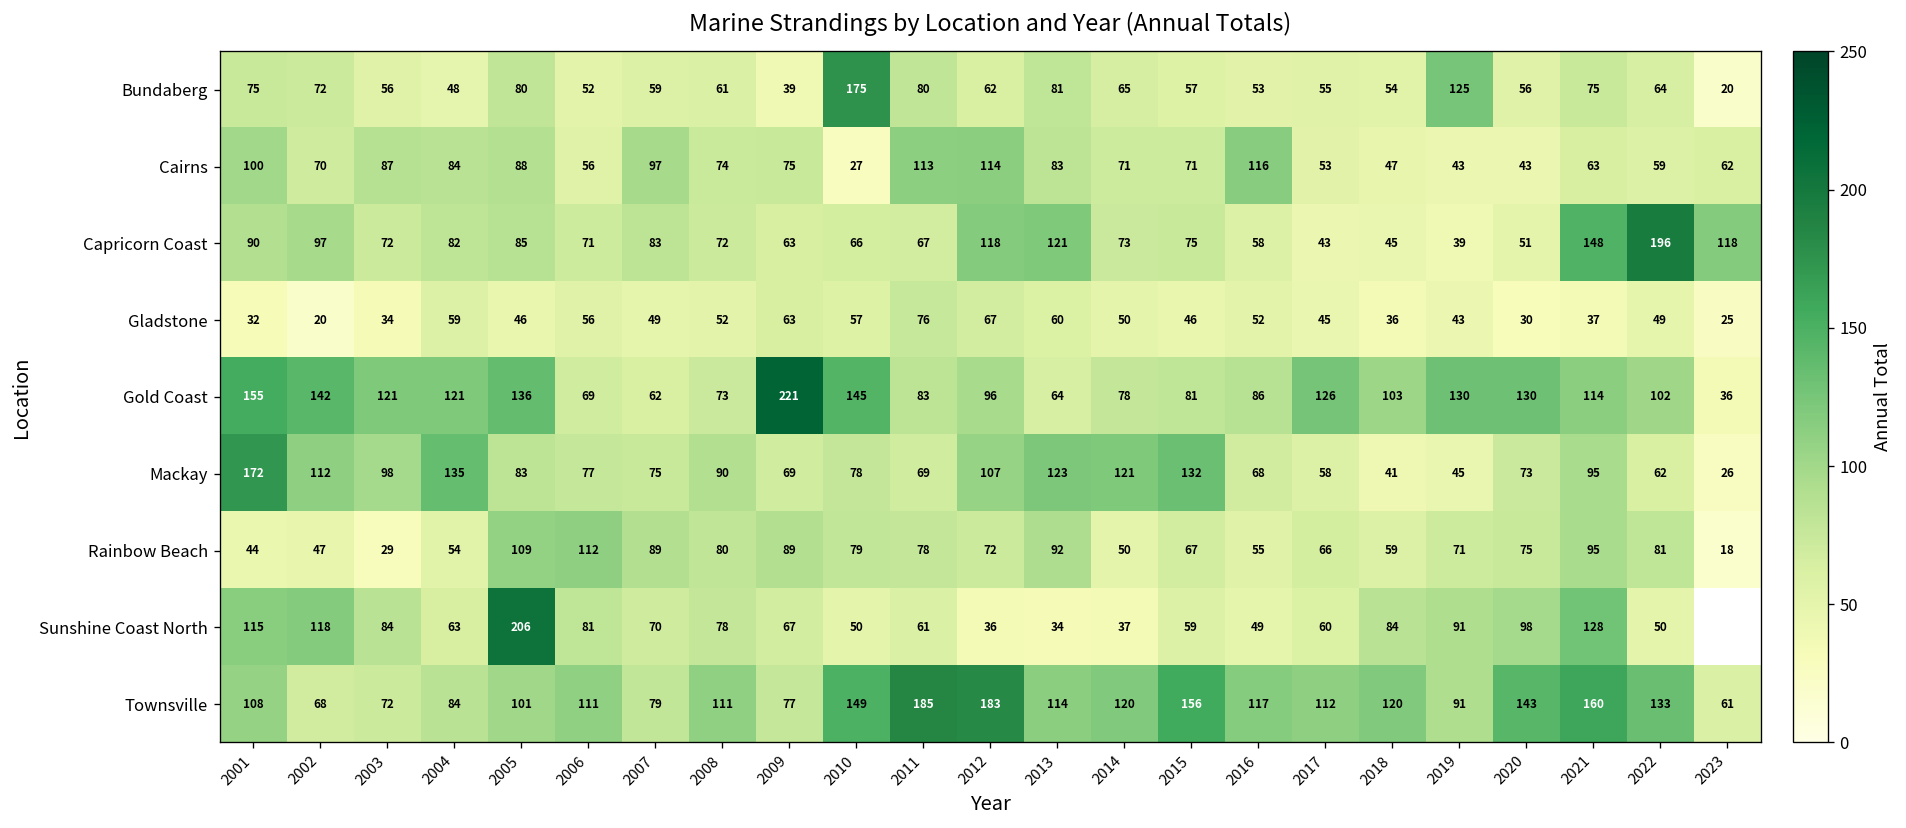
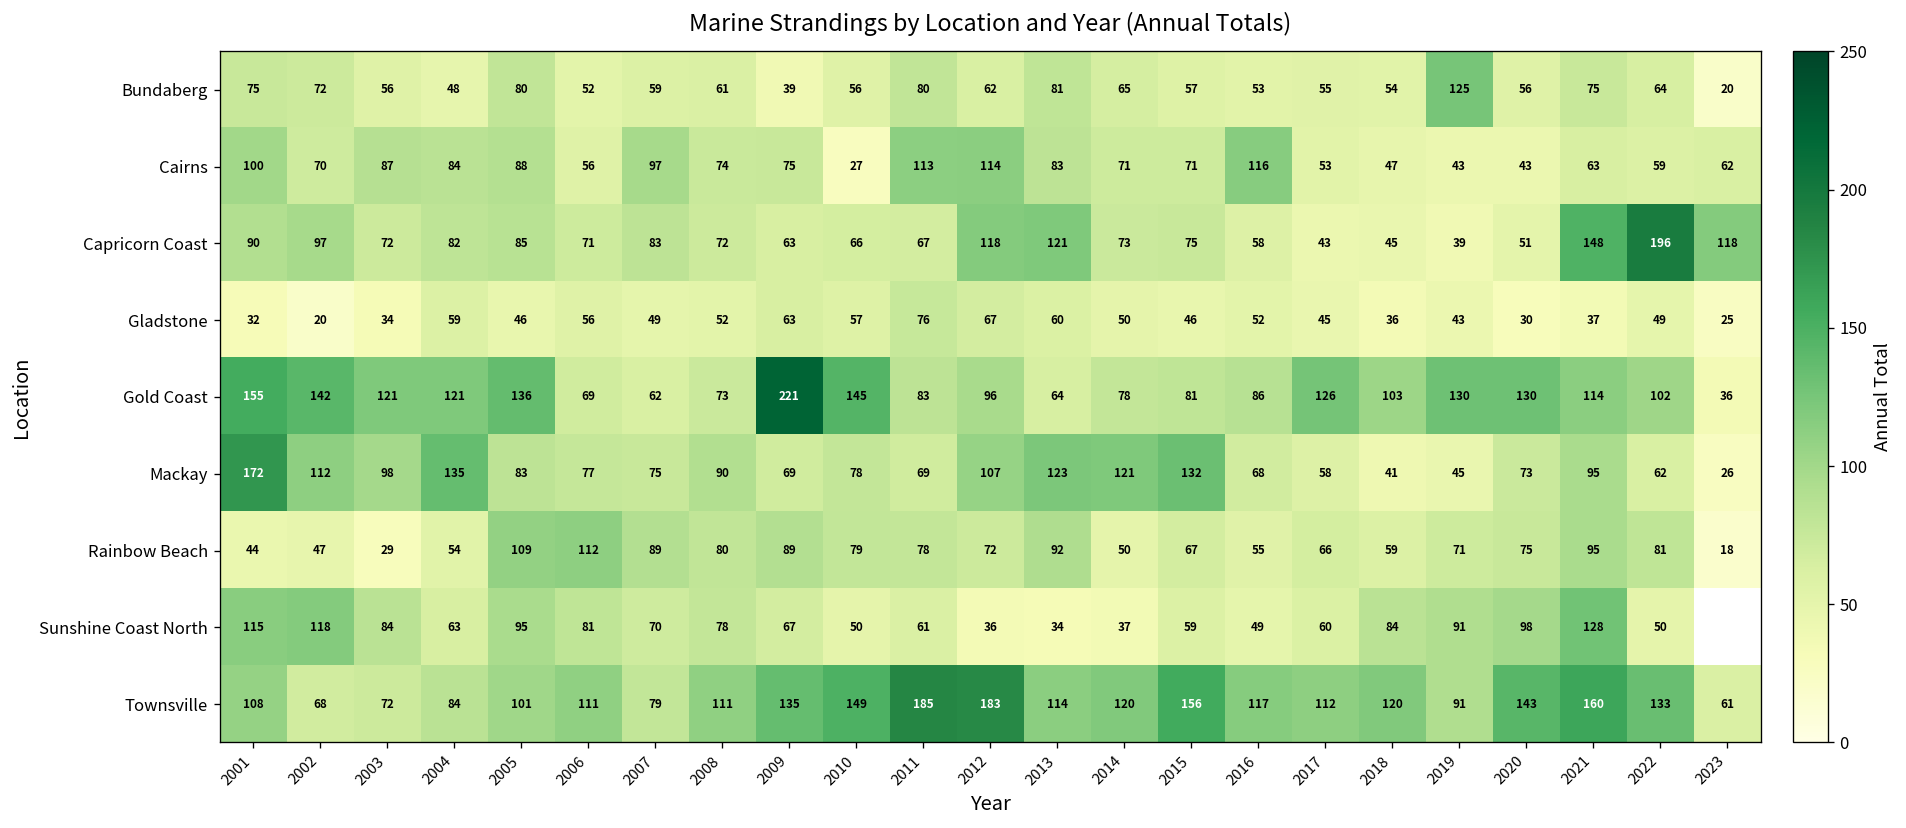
  {
    "Bundaberg": {
      "2001": 75,
      "2002": 72,
      "2003": 56,
      "2004": 48,
      "2005": 80,
      "2006": 52,
      "2007": 59,
      "2008": 61,
      "2009": 39,
-     "2010": 175,
+     "2010": 56,
      "2011": 80,
      "2012": 62,
      "2013": 81,
      "2014": 65,
      "2015": 57,
      "2016": 53,
      "2017": 55,
      "2018": 54,
      "2019": 125,
      "2020": 56,
      "2021": 75,
      "2022": 64,
      "2023": 20
    },
    "Sunshine Coast North": {
      "2001": 115,
      "2002": 118,
      "2003": 84,
      "2004": 63,
-     "2005": 206,
+     "2005": 95,
      "2006": 81,
      "2007": 70,
      "2008": 78,
      "2009": 67,
      "2010": 50,
      "2011": 61,
      "2012": 36,
      "2013": 34,
      "2014": 37,
      "2015": 59,
      "2016": 49,
      "2017": 60,
      "2018": 84,
      "2019": 91,
      "2020": 98,
      "2021": 128,
      "2022": 50
    },
    "Townsville": {
      "2001": 108,
      "2002": 68,
      "2003": 72,
      "2004": 84,
      "2005": 101,
      "2006": 111,
      "2007": 79,
      "2008": 111,
-     "2009": 77,
+     "2009": 135,
      "2010": 149,
      "2011": 185,
      "2012": 183,
      "2013": 114,
      "2014": 120,
      "2015": 156,
      "2016": 117,
      "2017": 112,
      "2018": 120,
      "2019": 91,
      "2020": 143,
      "2021": 160,
      "2022": 133,
      "2023": 61
    }
  }
